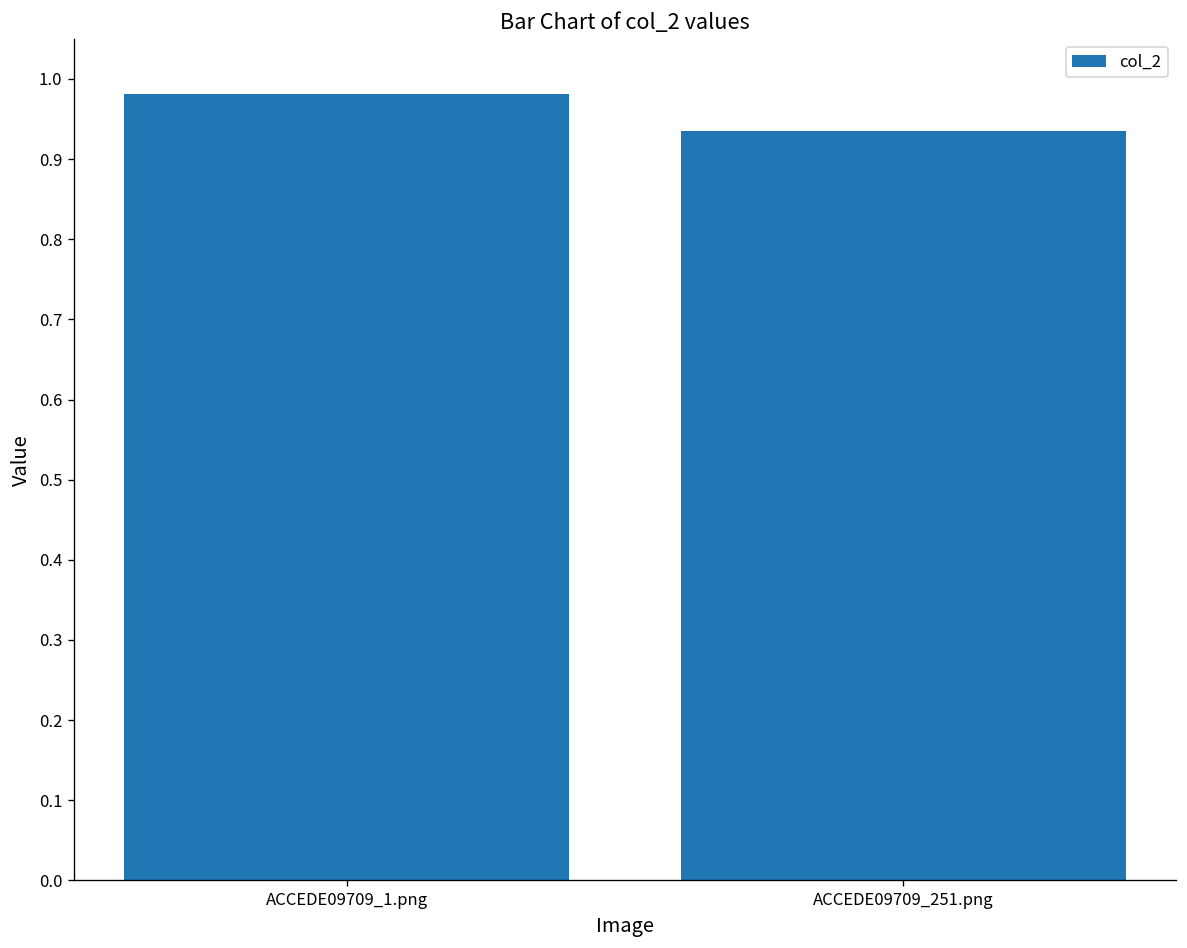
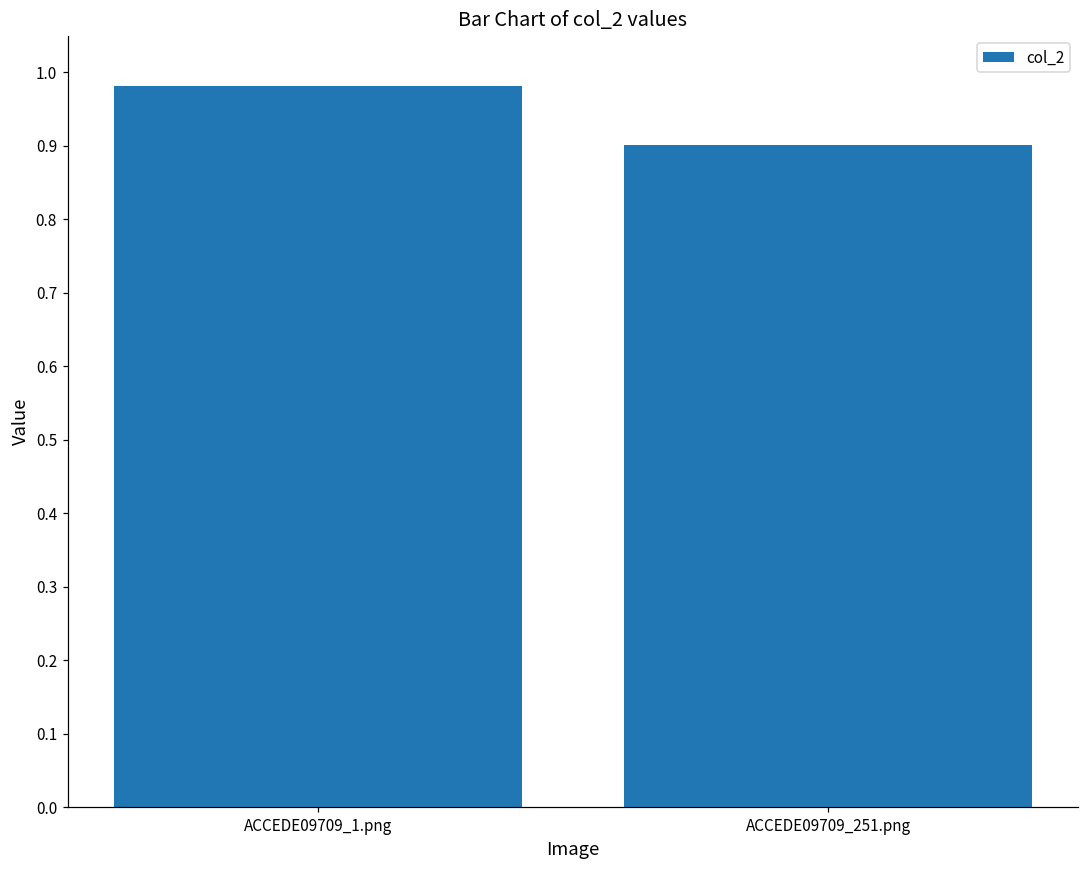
  {
    "ACCEDE09709_1.png": 0.98,
-   "ACCEDE09709_251.png": 0.94
+   "ACCEDE09709_251.png": 0.90
  }
